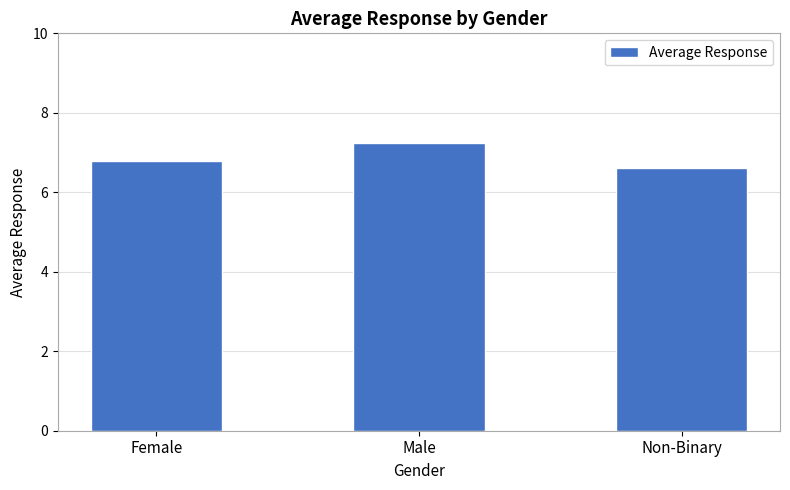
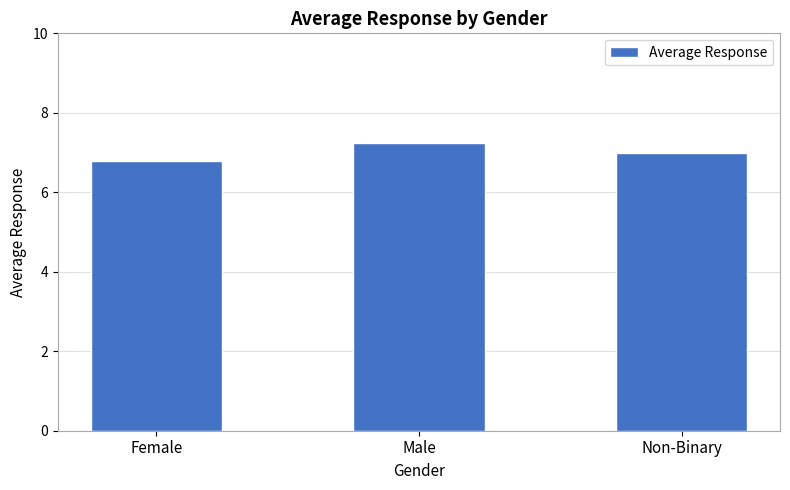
  {
    "Female": 6.8,
    "Male": 7.2,
-   "Non-Binary": 6.6
+   "Non-Binary": 7.0
  }
